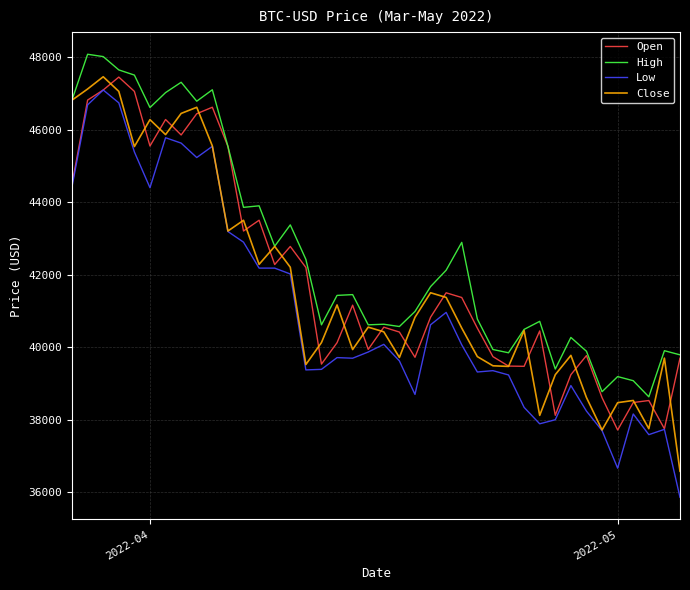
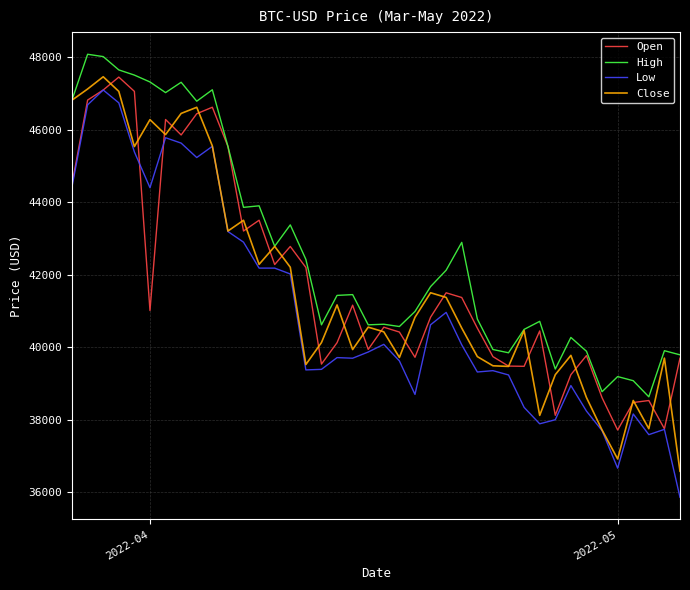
  {
    "Open": {
-     "2022-04": 45600,
+     "2022-04": 41000,
      "2022-05": 37700
    },
    "High": {
-     "2022-04": 46600,
+     "2022-04": 47300,
      "2022-05": 39200
    },
    "Low": {
      "2022-04": 44400,
      "2022-05": 36700
    },
    "Close": {
      "2022-04": 46300,
-     "2022-05": 38500
+     "2022-05": 36900
    }
  }
